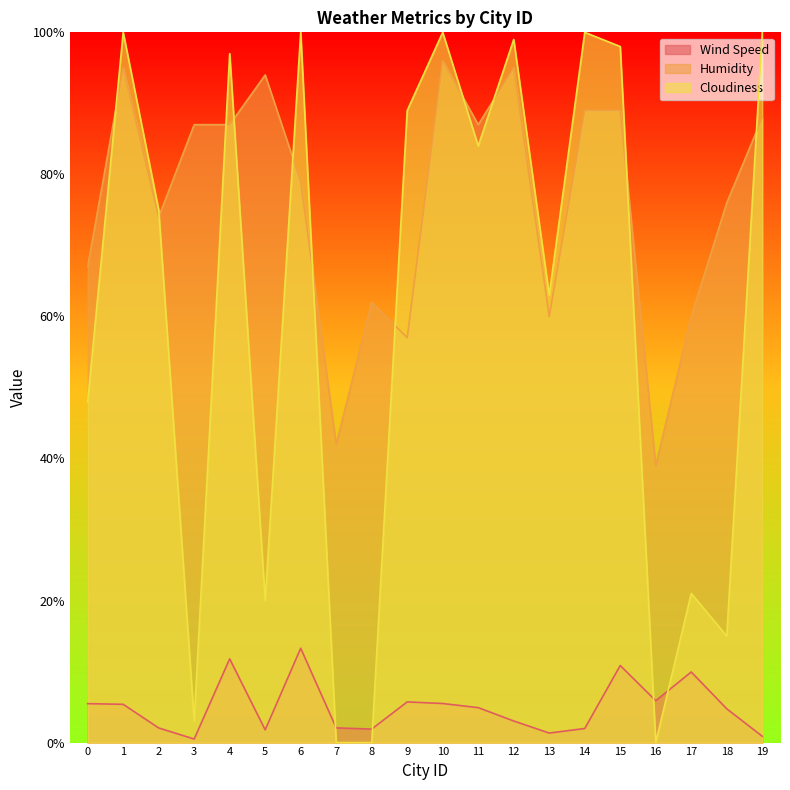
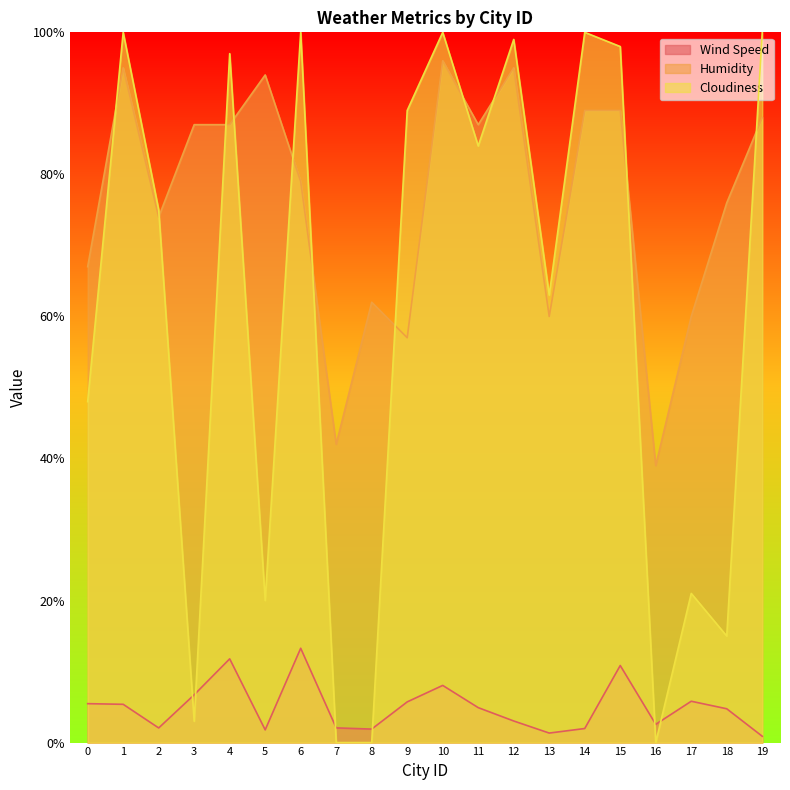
  {
    "Wind Speed": {
      "0": "5%",
      "1": "5%",
      "2": "2%",
-     "3": "1%",
+     "3": "7%",
      "4": "12%",
      "5": "2%",
      "6": "13%",
      "7": "2%",
      "8": "2%",
      "9": "6%",
-     "10": "6%",
+     "10": "8%",
      "11": "5%",
      "12": "3%",
      "13": "1%",
      "14": "2%",
      "15": "11%",
-     "16": "6%",
-     "17": "10%",
+     "16": "3%",
+     "17": "6%",
      "18": "5%",
      "19": "1%"
    }
  }
